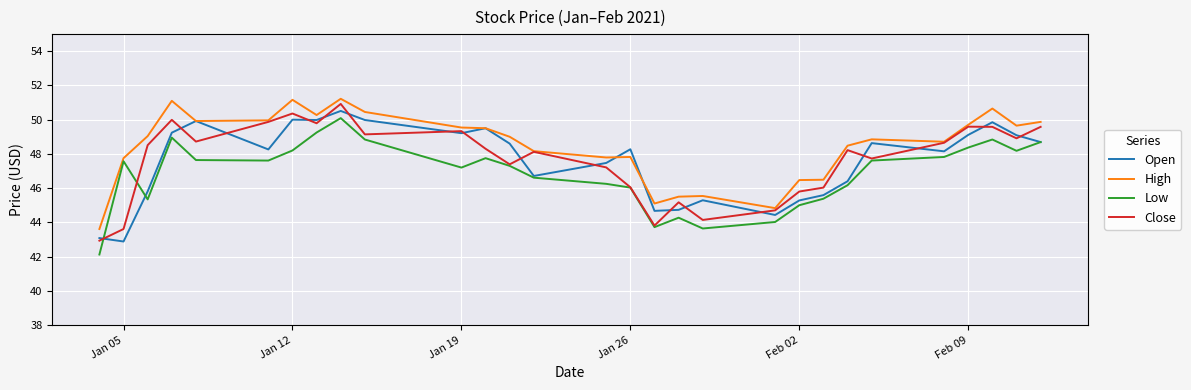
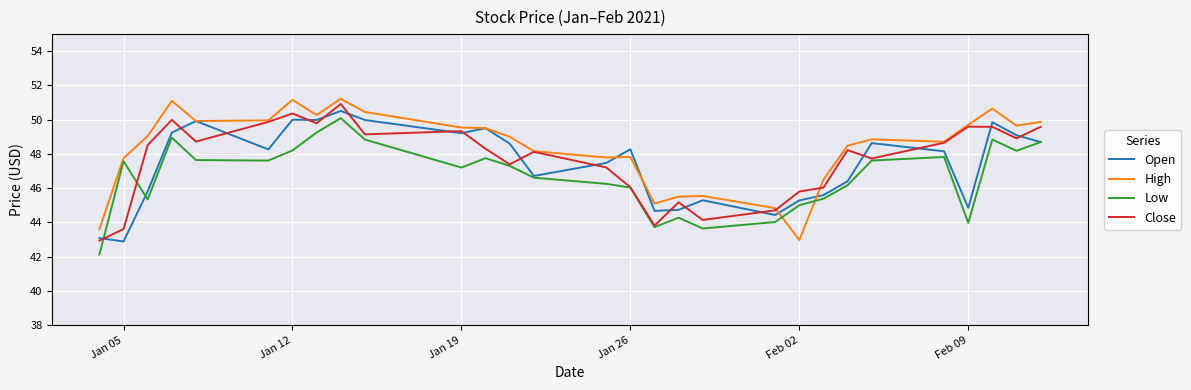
  {
    "Open": {
      "Jan 05": 42.9,
      "Jan 12": 50.0,
      "Jan 26": 48.3,
      "Feb 02": 45.3,
-     "Feb 09": 49.1
+     "Feb 09": 44.9
    },
    "High": {
      "Jan 05": 47.8,
      "Jan 12": 51.2,
      "Jan 19": 49.5,
      "Jan 26": 47.8,
-     "Feb 02": 46.5
+     "Feb 02": 43.0
    },
    "Low": {
      "Jan 05": 47.6,
      "Jan 12": 48.2,
      "Jan 19": 47.2,
      "Feb 02": 45.0,
-     "Feb 09": 48.4
+     "Feb 09": 44.0
    },
    "Close": {
      "Jan 05": 43.6,
      "Jan 12": 50.4,
      "Feb 02": 45.8
    }
  }
